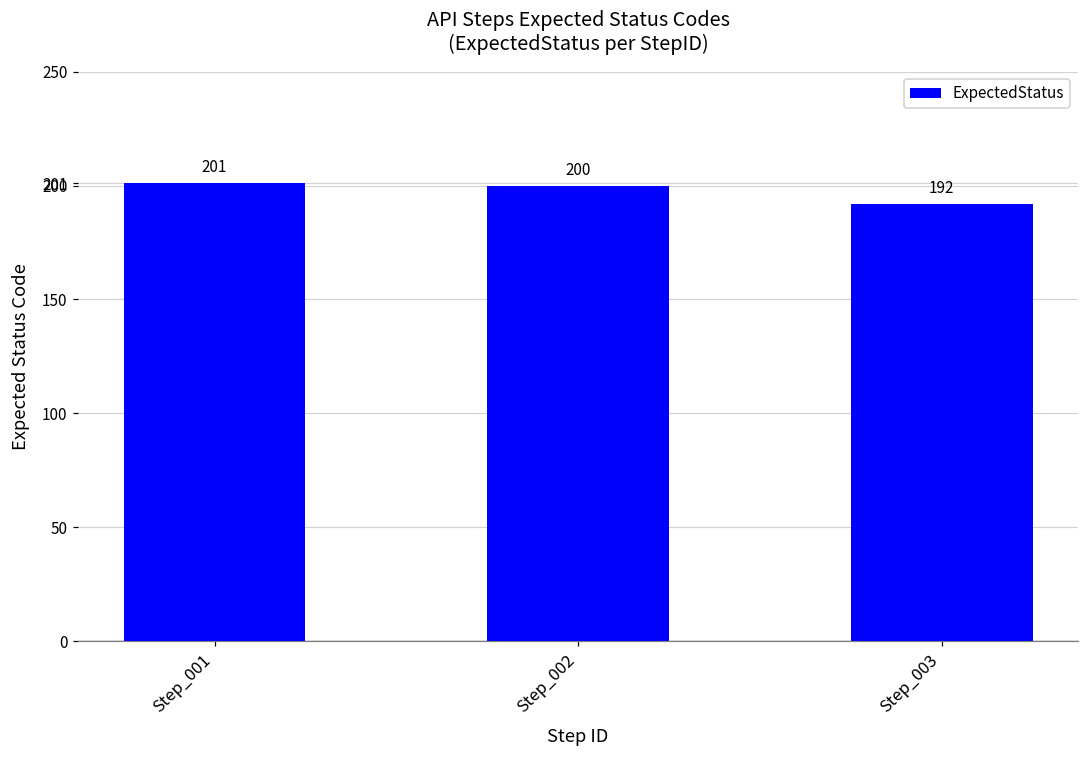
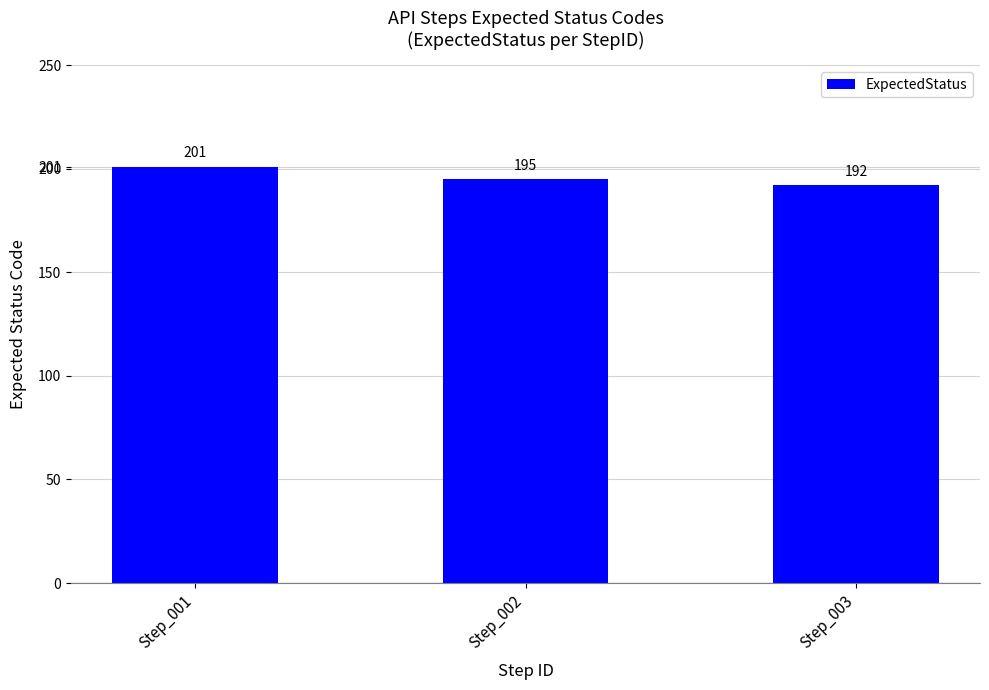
  {
    "Step_001": 201,
-   "Step_002": 200,
+   "Step_002": 195,
    "Step_003": 192
  }
